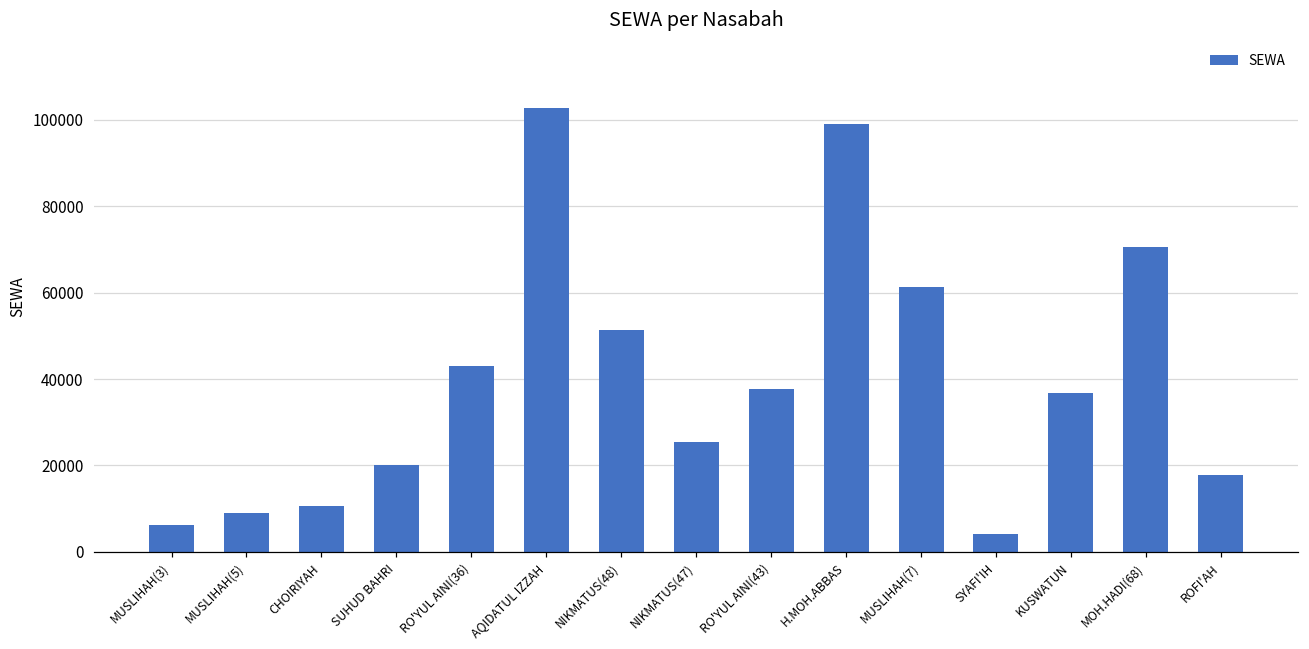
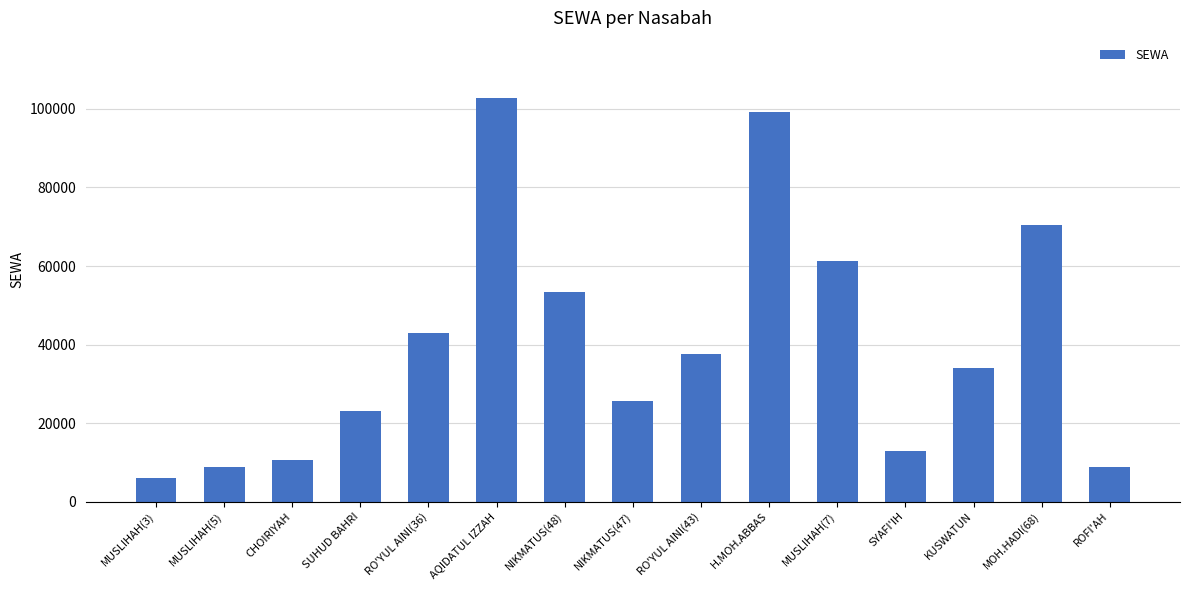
  {
    "MUSLIHAH(3)": 6000,
    "MUSLIHAH(5)": 9000,
    "CHOIRIYAH": 11000,
-   "SUHUD BAHRI": 20000,
+   "SUHUD BAHRI": 23000,
    "RO'YUL AINI(36)": 43000,
    "AQIDATUL IZZAH": 103000,
-   "NIKMATUS(48)": 51000,
+   "NIKMATUS(48)": 54000,
    "NIKMATUS(47)": 26000,
    "RO'YUL AINI(43)": 38000,
    "H.MOH.ABBAS": 99000,
    "MUSLIHAH(7)": 61000,
-   "SYAFI'IH": 4000,
-   "KUSWATUN": 37000,
+   "SYAFI'IH": 13000,
+   "KUSWATUN": 34000,
    "MOH.HADI(68)": 70000,
-   "ROFI'AH": 18000
+   "ROFI'AH": 9000
  }
